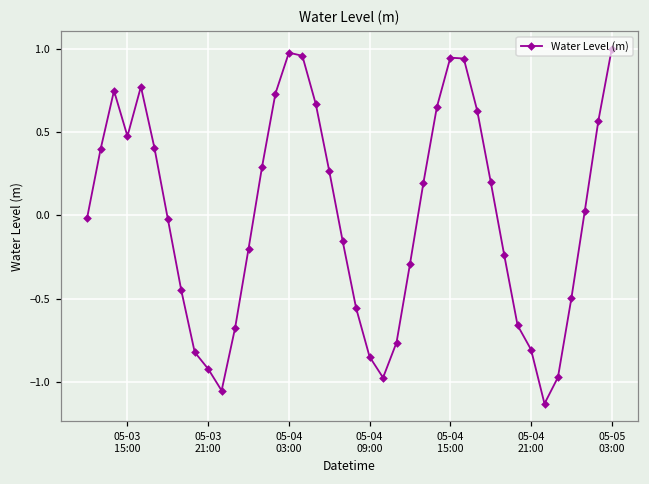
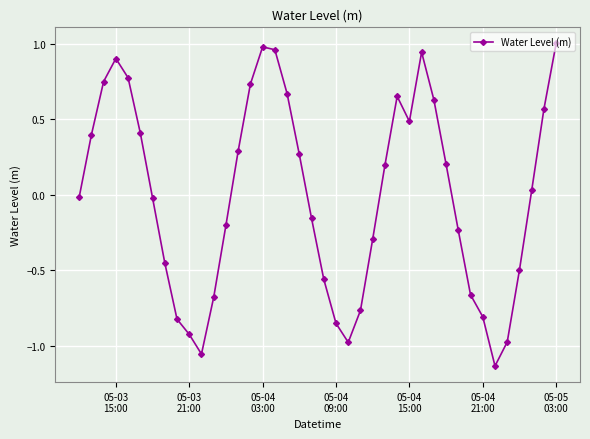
  {
-   "05-03 15:00": 0.48,
+   "05-03 15:00": 0.90,
    "05-03 21:00": -0.92,
    "05-04 03:00": 0.98,
    "05-04 09:00": -0.85,
-   "05-04 15:00": 0.95,
+   "05-04 15:00": 0.49,
    "05-04 21:00": -0.81
  }
